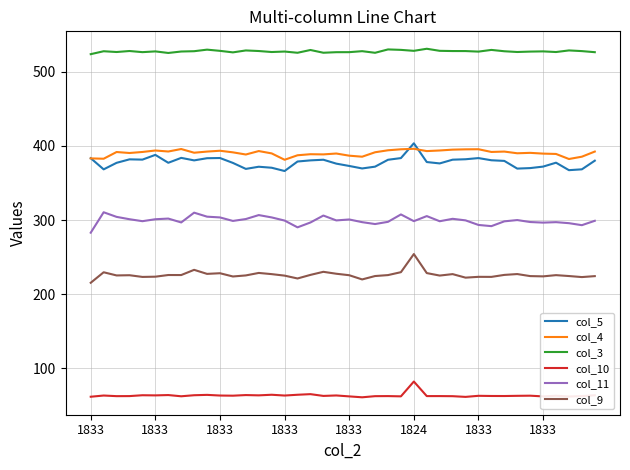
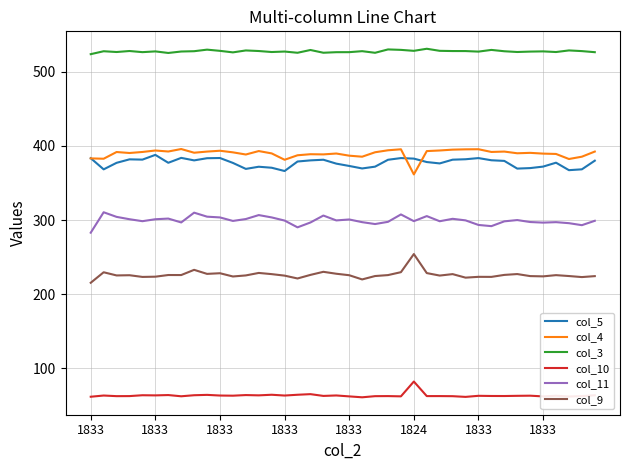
  {
    "col_5": {
-     "1824": 400
+     "1824": 380
    },
    "col_4": {
-     "1824": 400
+     "1824": 360
    },
    "col_3": {
      "1824": 530
    },
    "col_10": {
      "1824": 80
    },
    "col_11": {
      "1824": 300
    },
    "col_9": {
      "1824": 250
    }
  }
